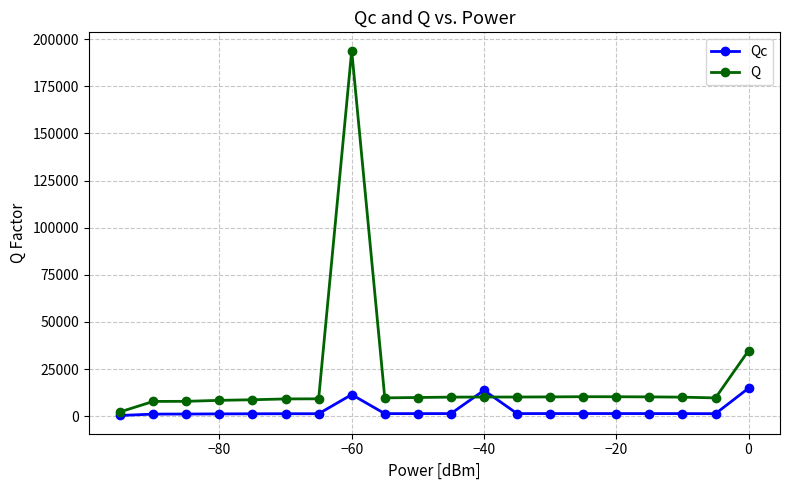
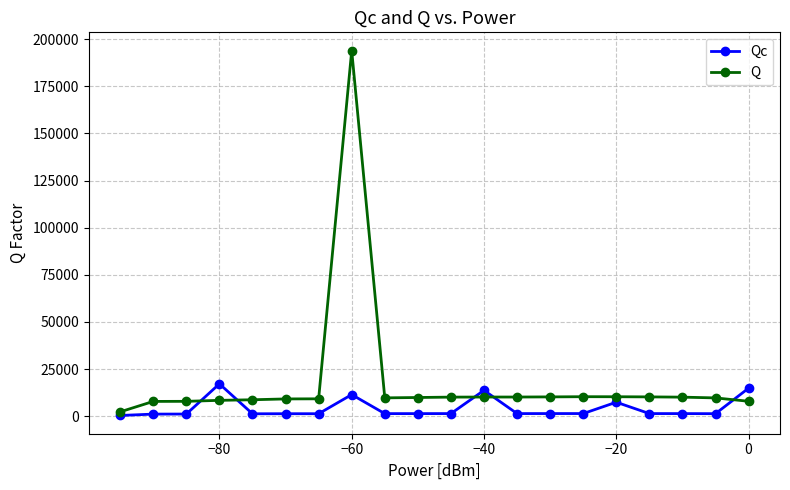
  {
    "Qc": {
-     "−80": 1000,
+     "−80": 17000,
      "−60": 11000,
      "−40": 14000,
-     "−20": 1000,
+     "−20": 7000,
      "0": 15000
    },
    "Q": {
      "−80": 8000,
      "−60": 194000,
      "−40": 10000,
      "−20": 10000,
-     "0": 35000
+     "0": 8000
    }
  }
